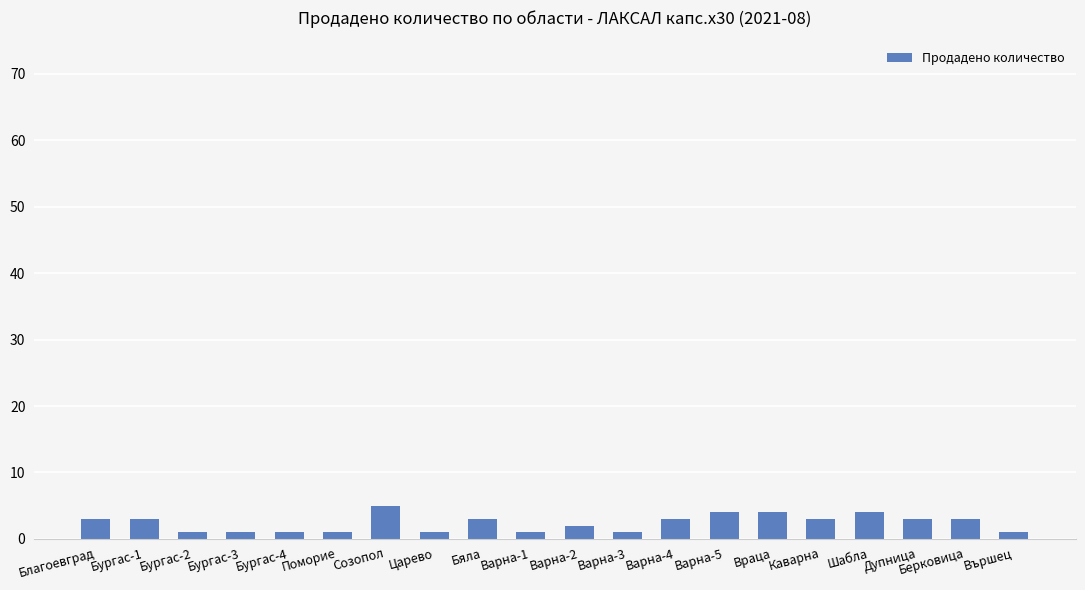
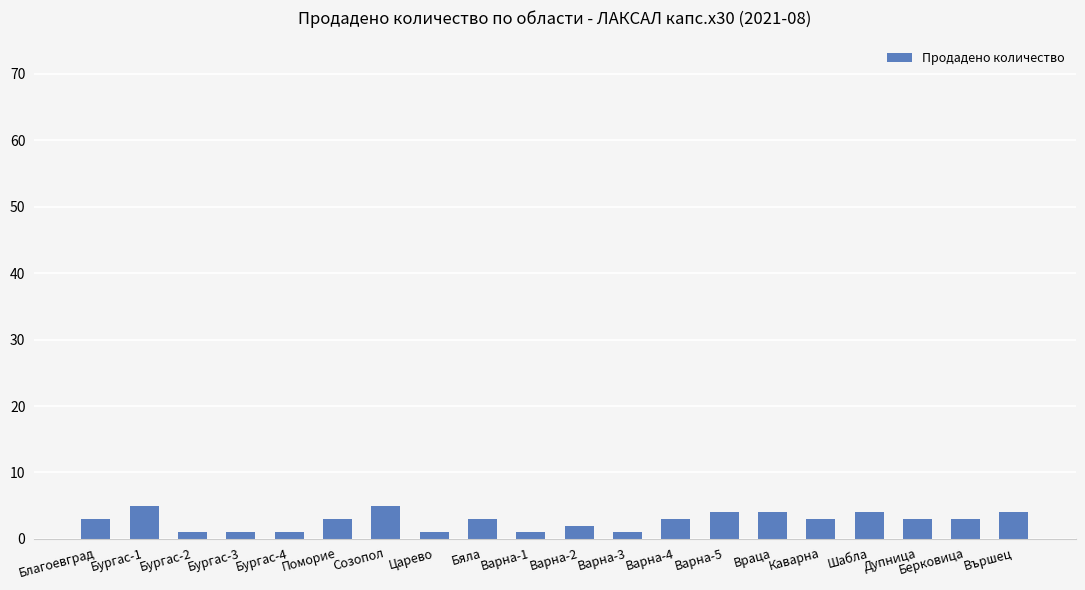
  {
    "Благоевград": 3,
-   "Бургас-1": 3,
+   "Бургас-1": 5,
    "Бургас-2": 1,
    "Бургас-3": 1,
    "Бургас-4": 1,
-   "Поморие": 1,
+   "Поморие": 3,
    "Созопол": 5,
    "Царево": 1,
    "Бяла": 3,
    "Варна-1": 1,
    "Варна-2": 2,
    "Варна-3": 1,
    "Варна-4": 3,
    "Варна-5": 4,
    "Враца": 4,
    "Каварна": 3,
    "Шабла": 4,
    "Дупница": 3,
    "Берковица": 3,
-   "Вършец": 1
+   "Вършец": 4
  }
